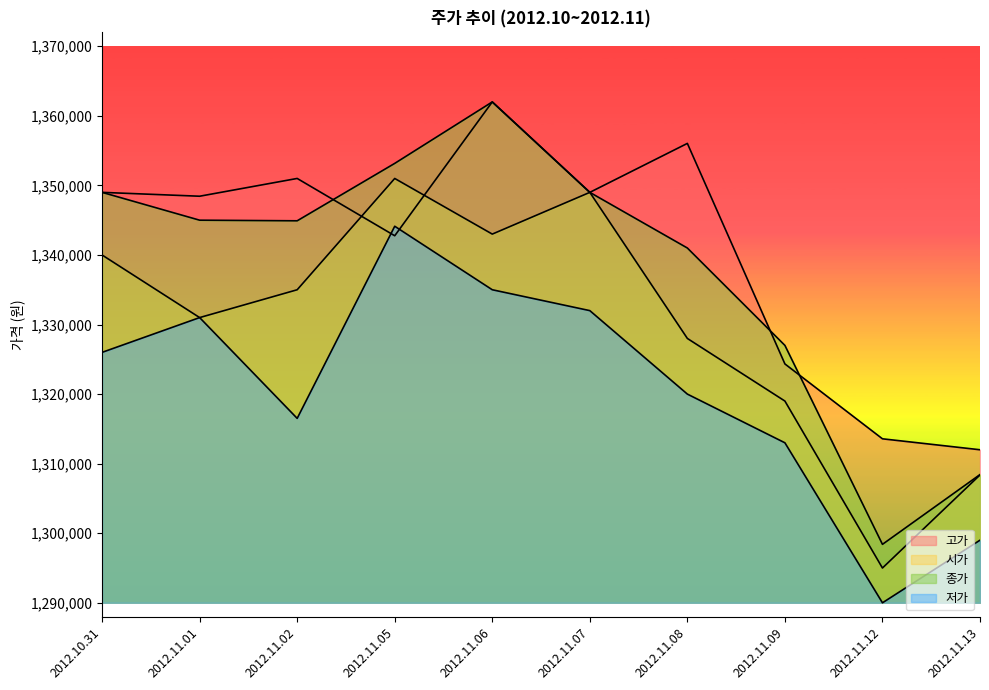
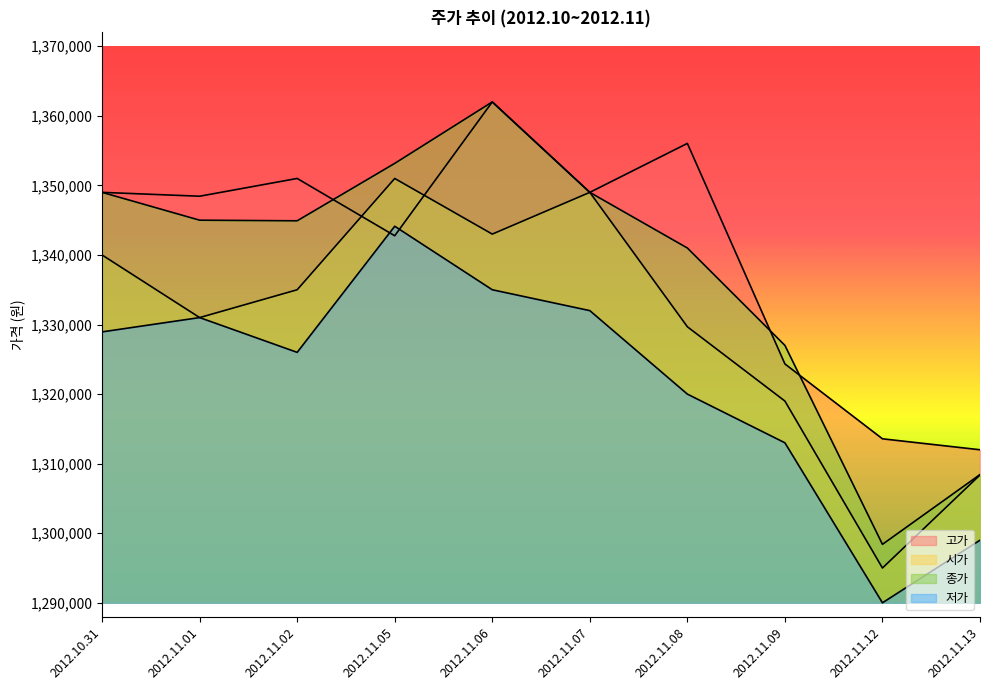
  {
    "고가": {
      "2012.11.01": "1,348,000",
      "2012.11.02": "1,351,000",
      "2012.11.05": "1,343,000",
      "2012.11.08": "1,356,000",
      "2012.11.09": "1,324,000",
      "2012.11.12": "1,314,000",
      "2012.11.13": "1,312,000"
    },
    "시가": {
      "2012.10.31": "1,340,000",
      "2012.11.02": "1,335,000",
      "2012.11.05": "1,351,000",
      "2012.11.06": "1,343,000",
-     "2012.11.08": "1,328,000",
+     "2012.11.08": "1,330,000",
      "2012.11.09": "1,319,000",
      "2012.11.12": "1,295,000"
    },
    "종가": {
      "2012.11.01": "1,345,000",
      "2012.11.02": "1,345,000",
      "2012.11.05": "1,353,000",
      "2012.11.08": "1,341,000",
      "2012.11.09": "1,327,000",
      "2012.11.12": "1,298,000"
    },
    "저가": {
-     "2012.10.31": "1,326,000",
-     "2012.11.02": "1,317,000",
+     "2012.10.31": "1,329,000",
+     "2012.11.02": "1,326,000",
      "2012.11.05": "1,344,000",
      "2012.11.06": "1,335,000",
      "2012.11.07": "1,332,000",
      "2012.11.08": "1,320,000",
      "2012.11.09": "1,313,000",
      "2012.11.12": "1,290,000",
      "2012.11.13": "1,299,000"
    }
  }
